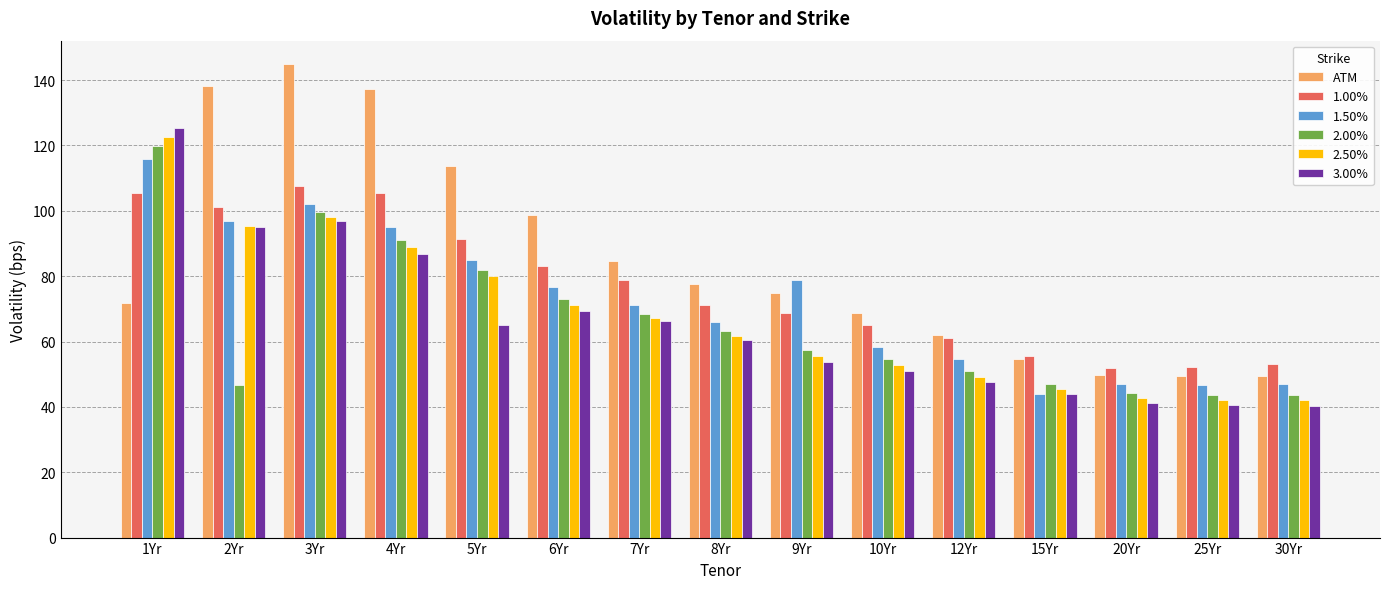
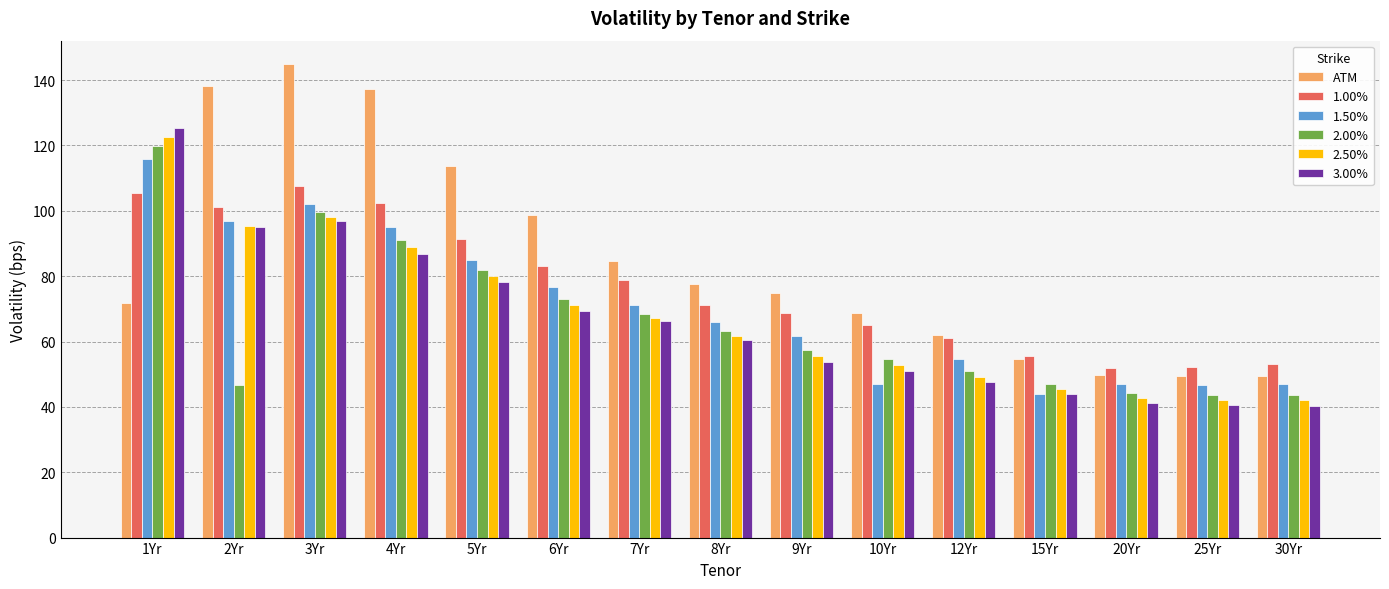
  {
    "ATM": {
      "1Yr": 72,
      "2Yr": 138,
      "3Yr": 145,
      "4Yr": 137,
      "5Yr": 114,
      "6Yr": 99,
      "7Yr": 85,
      "8Yr": 78,
      "9Yr": 75,
      "10Yr": 69,
      "12Yr": 62,
      "15Yr": 55,
      "20Yr": 50,
      "25Yr": 49,
      "30Yr": 49
    },
    "1.00%": {
      "1Yr": 106,
      "2Yr": 101,
      "3Yr": 107,
-     "4Yr": 105,
+     "4Yr": 102,
      "5Yr": 91,
      "6Yr": 83,
      "7Yr": 79,
      "8Yr": 71,
      "9Yr": 69,
      "10Yr": 65,
      "12Yr": 61,
      "15Yr": 56,
      "20Yr": 52,
      "25Yr": 52,
      "30Yr": 53
    },
    "1.50%": {
      "1Yr": 116,
      "2Yr": 97,
      "3Yr": 102,
      "4Yr": 95,
      "5Yr": 85,
      "6Yr": 77,
      "7Yr": 71,
      "8Yr": 66,
-     "9Yr": 79,
-     "10Yr": 58,
+     "9Yr": 62,
+     "10Yr": 47,
      "12Yr": 55,
      "15Yr": 44,
      "20Yr": 47,
      "25Yr": 47,
      "30Yr": 47
    },
    "2.00%": {
      "1Yr": 120,
      "2Yr": 47,
      "3Yr": 100,
      "4Yr": 91,
      "5Yr": 82,
      "6Yr": 73,
      "7Yr": 69,
      "8Yr": 63,
      "9Yr": 58,
      "10Yr": 55,
      "12Yr": 51,
      "15Yr": 47,
      "20Yr": 44,
      "25Yr": 44,
      "30Yr": 44
    },
    "2.50%": {
      "1Yr": 123,
      "2Yr": 95,
      "3Yr": 98,
      "4Yr": 89,
      "5Yr": 80,
      "6Yr": 71,
      "7Yr": 67,
      "8Yr": 62,
      "9Yr": 56,
      "10Yr": 53,
      "12Yr": 49,
      "15Yr": 45,
      "20Yr": 43,
      "25Yr": 42,
      "30Yr": 42
    },
    "3.00%": {
      "1Yr": 125,
      "2Yr": 95,
      "3Yr": 97,
      "4Yr": 87,
-     "5Yr": 65,
+     "5Yr": 78,
      "6Yr": 69,
      "7Yr": 66,
      "8Yr": 60,
      "9Yr": 54,
      "10Yr": 51,
      "12Yr": 48,
      "15Yr": 44,
      "20Yr": 41,
      "25Yr": 40,
      "30Yr": 40
    }
  }
